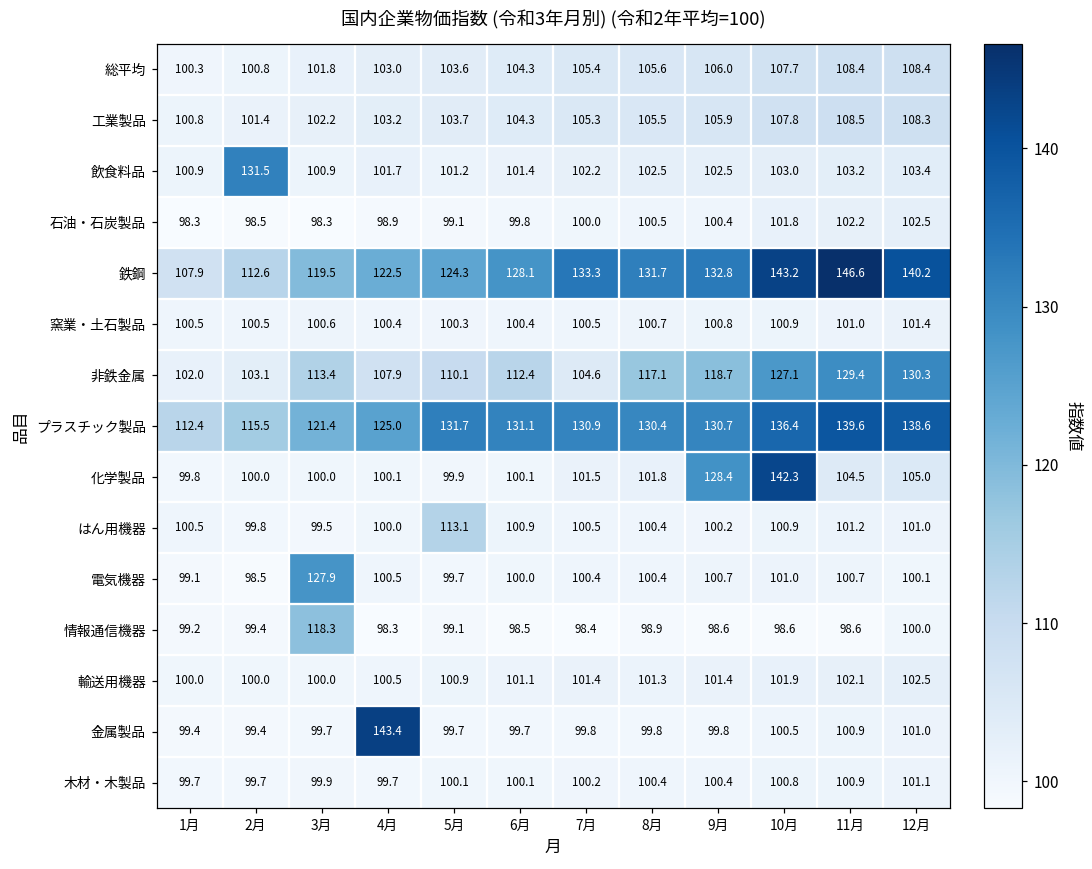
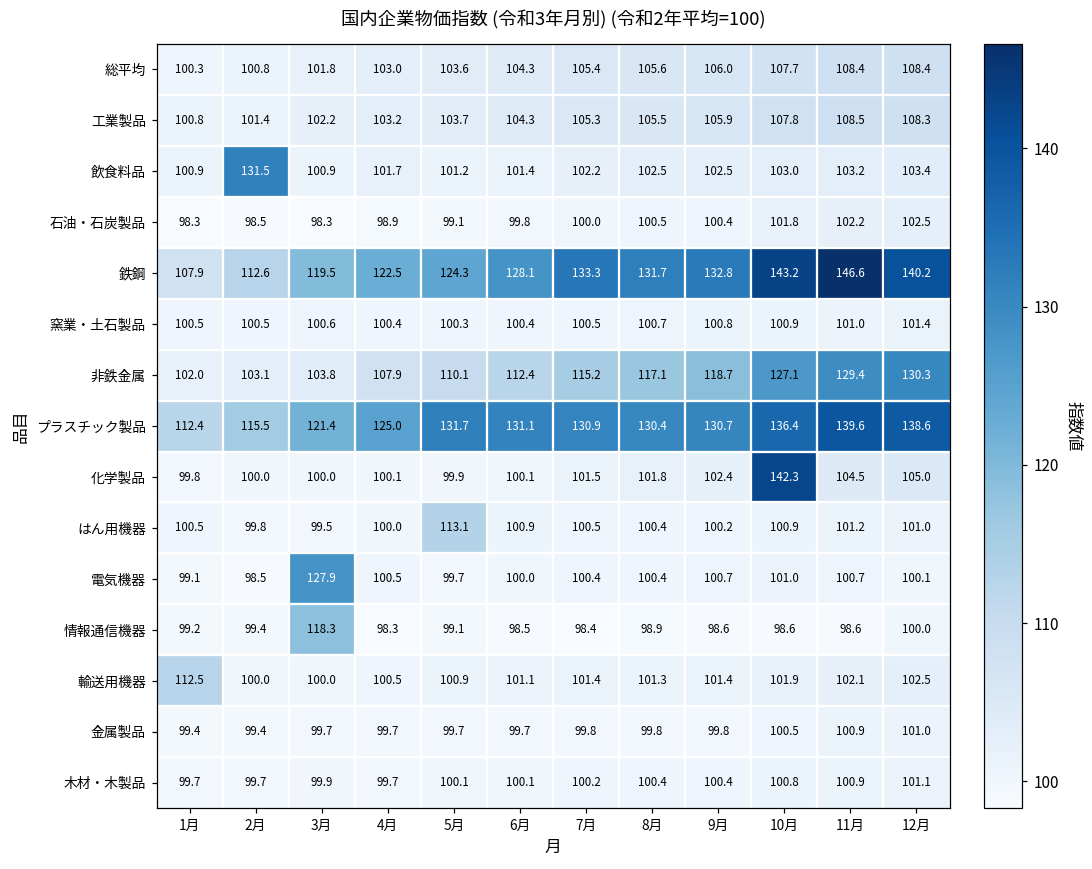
  {
    "総平均": {
      "1月": 100.3,
      "2月": 100.8,
      "3月": 101.8,
      "4月": 103.0,
      "5月": 103.6,
      "6月": 104.3,
      "7月": 105.4,
      "8月": 105.6,
      "9月": 106.0,
      "10月": 107.7,
      "11月": 108.4,
      "12月": 108.4
    },
    "工業製品": {
      "1月": 100.8,
      "2月": 101.4,
      "3月": 102.2,
      "4月": 103.2,
      "5月": 103.7,
      "6月": 104.3,
      "7月": 105.3,
      "8月": 105.5,
      "9月": 105.9,
      "10月": 107.8,
      "11月": 108.5,
      "12月": 108.3
    },
    "飲食料品": {
      "1月": 100.9,
      "2月": 131.5,
      "3月": 100.9,
      "4月": 101.7,
      "5月": 101.2,
      "6月": 101.4,
      "7月": 102.2,
      "8月": 102.5,
      "9月": 102.5,
      "10月": 103.0,
      "11月": 103.2,
      "12月": 103.4
    },
    "石油・石炭製品": {
      "1月": 98.3,
      "2月": 98.5,
      "3月": 98.3,
      "4月": 98.9,
      "5月": 99.1,
      "6月": 99.8,
      "7月": 100.0,
      "8月": 100.5,
      "9月": 100.4,
      "10月": 101.8,
      "11月": 102.2,
      "12月": 102.5
    },
    "鉄鋼": {
      "1月": 107.9,
      "2月": 112.6,
      "3月": 119.5,
      "4月": 122.5,
      "5月": 124.3,
      "6月": 128.1,
      "7月": 133.3,
      "8月": 131.7,
      "9月": 132.8,
      "10月": 143.2,
      "11月": 146.6,
      "12月": 140.2
    },
    "窯業・土石製品": {
      "1月": 100.5,
      "2月": 100.5,
      "3月": 100.6,
      "4月": 100.4,
      "5月": 100.3,
      "6月": 100.4,
      "7月": 100.5,
      "8月": 100.7,
      "9月": 100.8,
      "10月": 100.9,
      "11月": 101.0,
      "12月": 101.4
    },
    "非鉄金属": {
      "1月": 102.0,
      "2月": 103.1,
-     "3月": 113.4,
+     "3月": 103.8,
      "4月": 107.9,
      "5月": 110.1,
      "6月": 112.4,
-     "7月": 104.6,
+     "7月": 115.2,
      "8月": 117.1,
      "9月": 118.7,
      "10月": 127.1,
      "11月": 129.4,
      "12月": 130.3
    },
    "プラスチック製品": {
      "1月": 112.4,
      "2月": 115.5,
      "3月": 121.4,
      "4月": 125.0,
      "5月": 131.7,
      "6月": 131.1,
      "7月": 130.9,
      "8月": 130.4,
      "9月": 130.7,
      "10月": 136.4,
      "11月": 139.6,
      "12月": 138.6
    },
    "化学製品": {
      "1月": 99.8,
      "2月": 100.0,
      "3月": 100.0,
      "4月": 100.1,
      "5月": 99.9,
      "6月": 100.1,
      "7月": 101.5,
      "8月": 101.8,
-     "9月": 128.4,
+     "9月": 102.4,
      "10月": 142.3,
      "11月": 104.5,
      "12月": 105.0
    },
    "はん用機器": {
      "1月": 100.5,
      "2月": 99.8,
      "3月": 99.5,
      "4月": 100.0,
      "5月": 113.1,
      "6月": 100.9,
      "7月": 100.5,
      "8月": 100.4,
      "9月": 100.2,
      "10月": 100.9,
      "11月": 101.2,
      "12月": 101.0
    },
    "電気機器": {
      "1月": 99.1,
      "2月": 98.5,
      "3月": 127.9,
      "4月": 100.5,
      "5月": 99.7,
      "6月": 100.0,
      "7月": 100.4,
      "8月": 100.4,
      "9月": 100.7,
      "10月": 101.0,
      "11月": 100.7,
      "12月": 100.1
    },
    "情報通信機器": {
      "1月": 99.2,
      "2月": 99.4,
      "3月": 118.3,
      "4月": 98.3,
      "5月": 99.1,
      "6月": 98.5,
      "7月": 98.4,
      "8月": 98.9,
      "9月": 98.6,
      "10月": 98.6,
      "11月": 98.6,
      "12月": 100.0
    },
    "輸送用機器": {
-     "1月": 100.0,
+     "1月": 112.5,
      "2月": 100.0,
      "3月": 100.0,
      "4月": 100.5,
      "5月": 100.9,
      "6月": 101.1,
      "7月": 101.4,
      "8月": 101.3,
      "9月": 101.4,
      "10月": 101.9,
      "11月": 102.1,
      "12月": 102.5
    },
    "金属製品": {
      "1月": 99.4,
      "2月": 99.4,
      "3月": 99.7,
-     "4月": 143.4,
+     "4月": 99.7,
      "5月": 99.7,
      "6月": 99.7,
      "7月": 99.8,
      "8月": 99.8,
      "9月": 99.8,
      "10月": 100.5,
      "11月": 100.9,
      "12月": 101.0
    },
    "木材・木製品": {
      "1月": 99.7,
      "2月": 99.7,
      "3月": 99.9,
      "4月": 99.7,
      "5月": 100.1,
      "6月": 100.1,
      "7月": 100.2,
      "8月": 100.4,
      "9月": 100.4,
      "10月": 100.8,
      "11月": 100.9,
      "12月": 101.1
    }
  }
